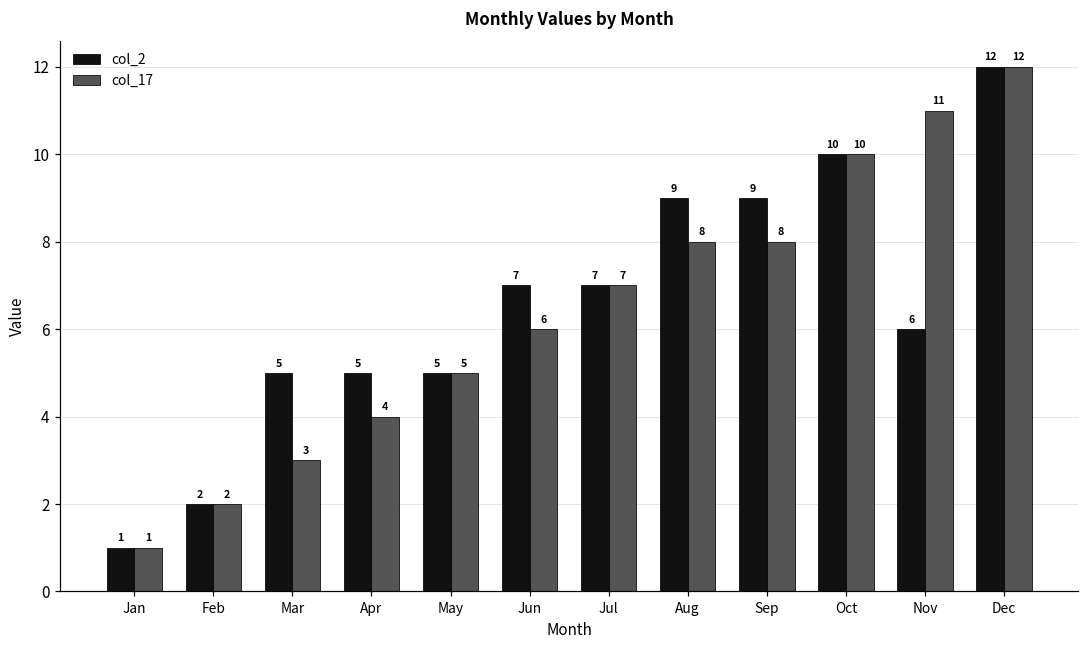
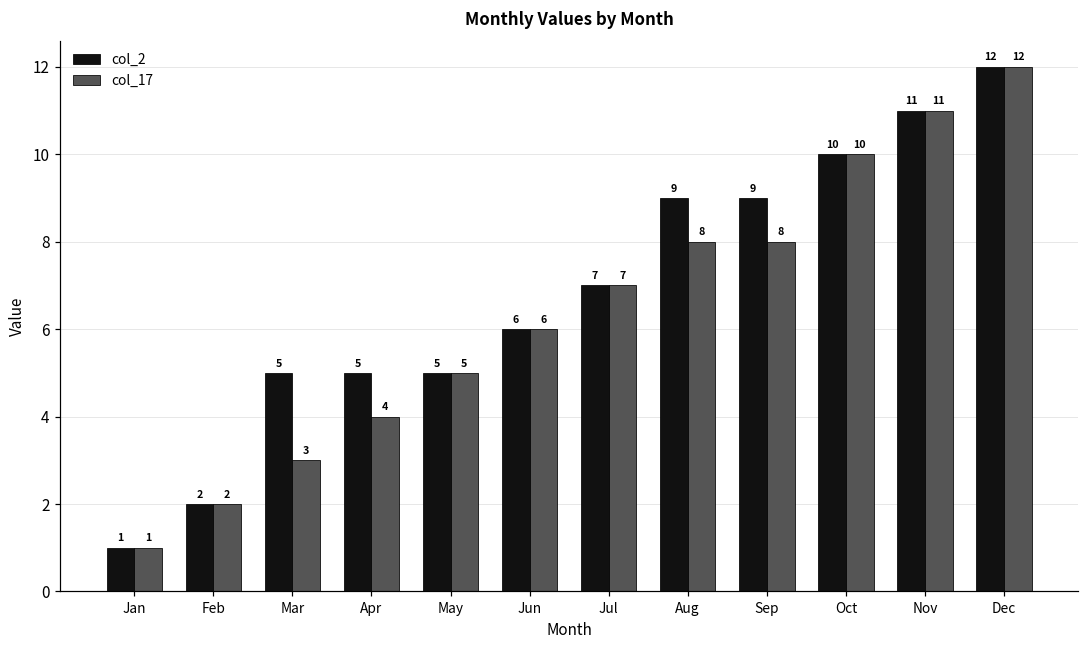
  {
    "col_2": {
      "Jan": 1,
      "Feb": 2,
      "Mar": 5,
      "Apr": 5,
      "May": 5,
-     "Jun": 7,
+     "Jun": 6,
      "Jul": 7,
      "Aug": 9,
      "Sep": 9,
      "Oct": 10,
-     "Nov": 6,
+     "Nov": 11,
      "Dec": 12
    },
    "col_17": {
      "Jan": 1,
      "Feb": 2,
      "Mar": 3,
      "Apr": 4,
      "May": 5,
      "Jun": 6,
      "Jul": 7,
      "Aug": 8,
      "Sep": 8,
      "Oct": 10,
      "Nov": 11,
      "Dec": 12
    }
  }
